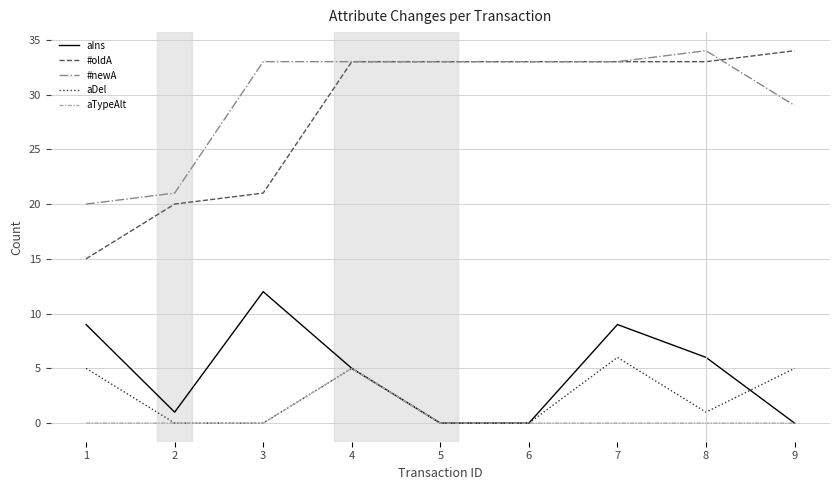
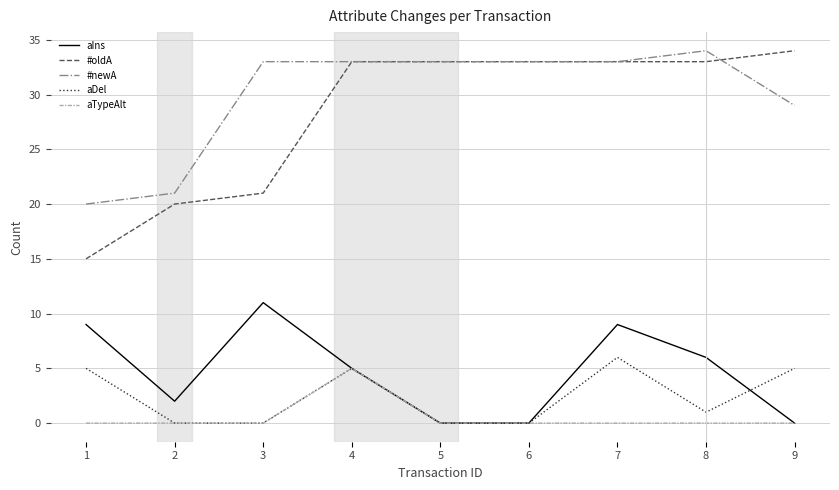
  {
    "aIns": {
      "1": 9,
-     "2": 1,
-     "3": 12,
+     "2": 2,
+     "3": 11,
      "7": 9,
      "8": 6
    }
  }
